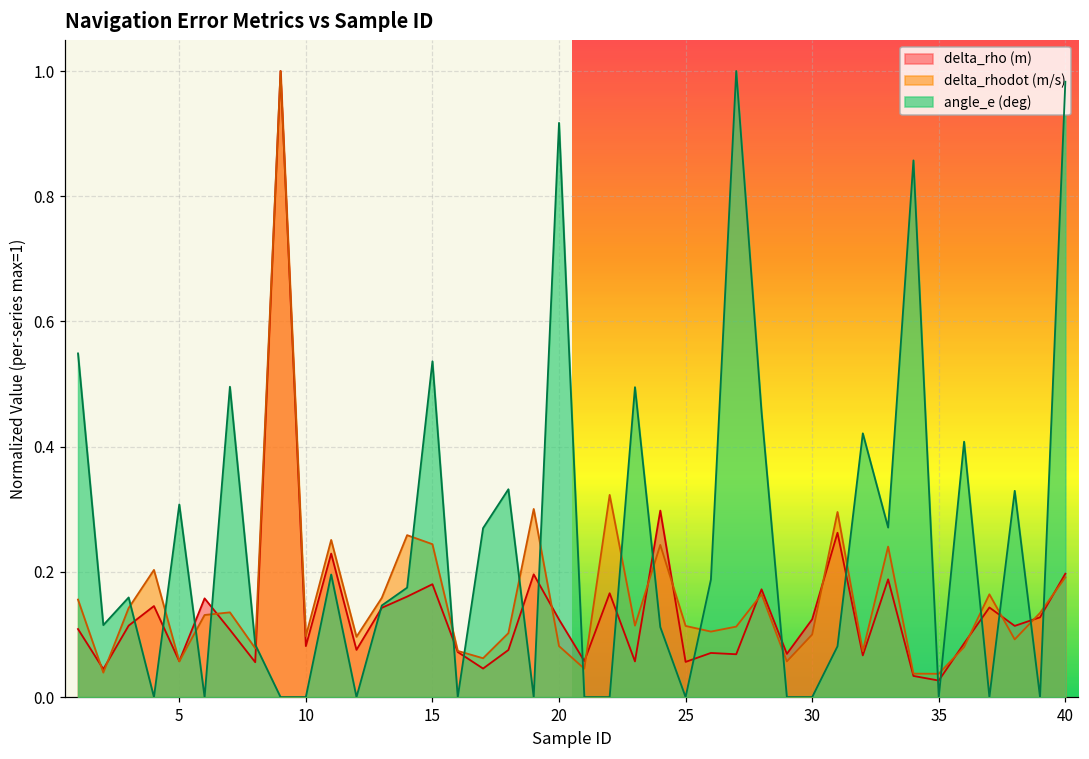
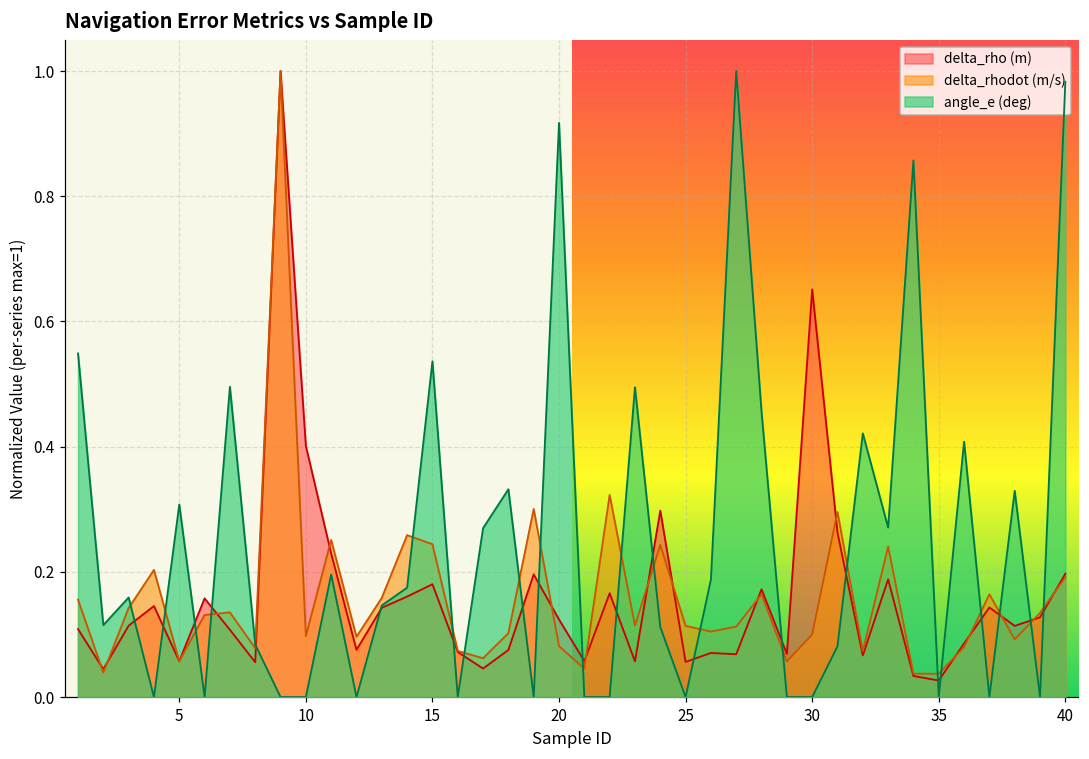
  {
    "delta_rho (m)": {
-     "10": 0.08,
+     "10": 0.40,
      "15": 0.18,
      "20": 0.12,
      "25": 0.06,
-     "30": 0.12,
+     "30": 0.65,
      "35": 0.03,
      "40": 0.20
    },
    "delta_rhodot (m/s)": {
      "10": 0.10,
      "15": 0.24,
      "20": 0.08,
      "25": 0.11,
      "30": 0.10,
      "35": 0.04,
      "40": 0.19
    },
    "angle_e (deg)": {
      "5": 0.31,
      "10": 0.00,
      "15": 0.54,
      "20": 0.92,
      "25": 0.00,
      "30": 0.00,
      "35": 0.00
    }
  }
